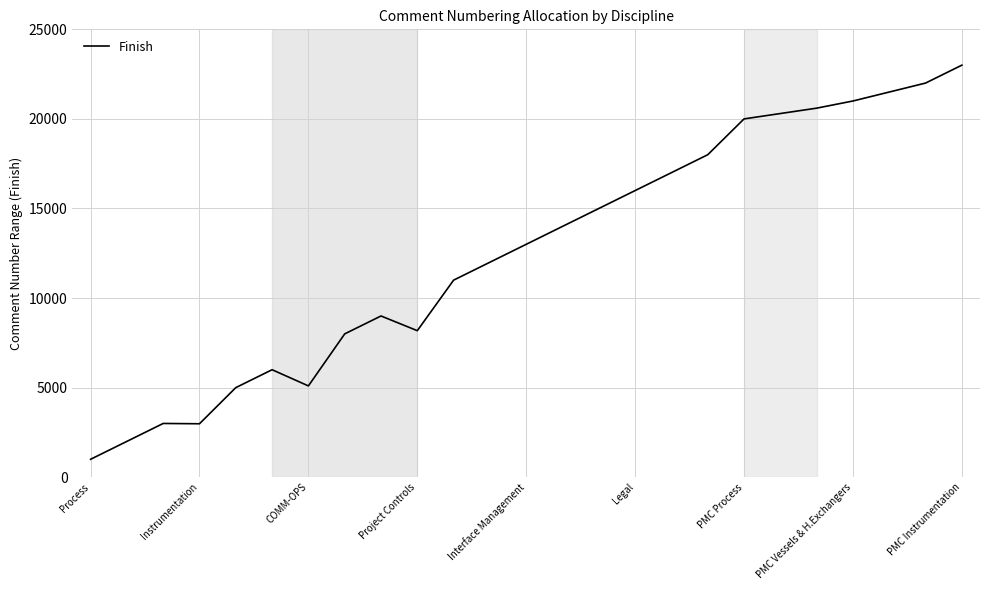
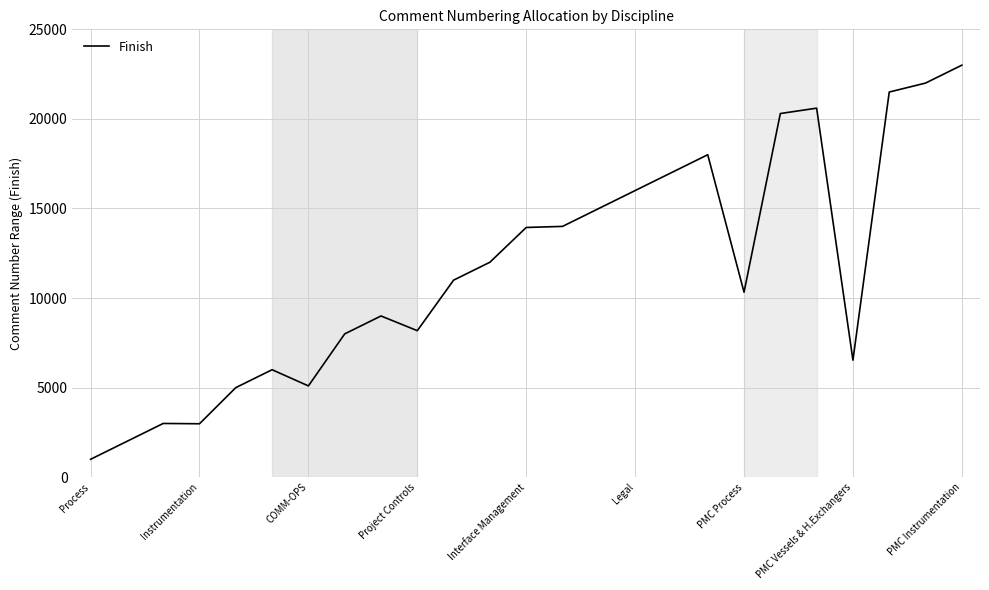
  {
    "Process": 1000,
    "Instrumentation": 3000,
    "COMM-OPS": 5100,
    "Project Controls": 8200,
-   "Interface Management": 13000,
+   "Interface Management": 13900,
    "Legal": 16000,
-   "PMC Process": 20000,
-   "PMC Vessels & H.Exchangers": 21000,
+   "PMC Process": 10300,
+   "PMC Vessels & H.Exchangers": 6500,
    "PMC Instrumentation": 23000
  }
